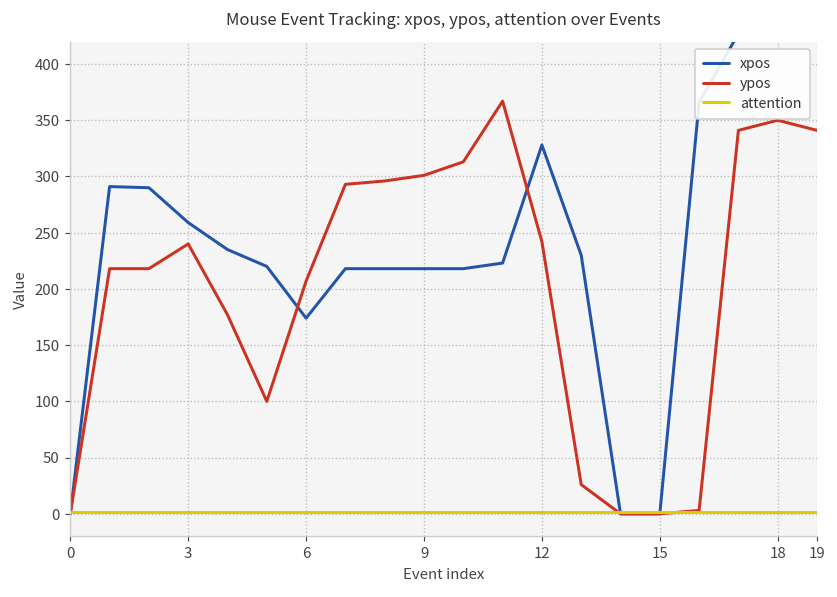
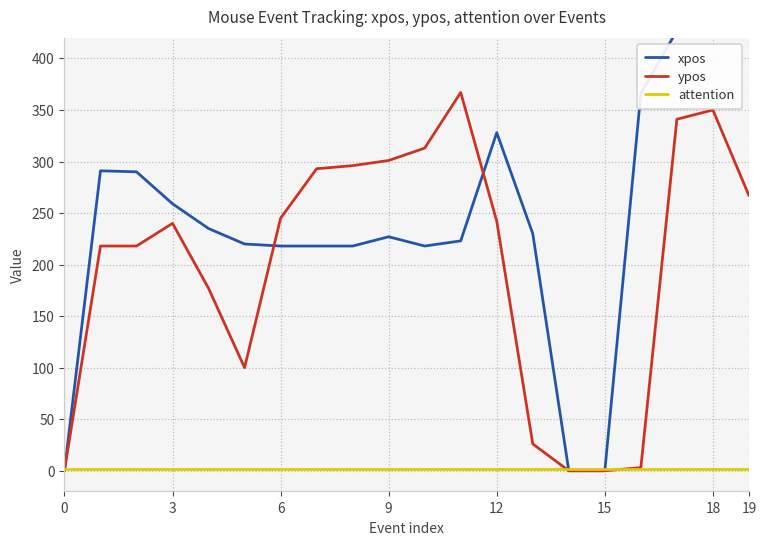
  {
    "xpos": {
      "3": 260,
-     "6": 170,
-     "9": 220,
+     "6": 220,
+     "9": 230,
      "12": 330
    },
    "ypos": {
      "3": 240,
-     "6": 210,
+     "6": 250,
      "9": 300,
      "12": 240,
-     "19": 340
+     "19": 270
    },
    "attention": {
      "3": 0,
      "6": 0,
      "9": 0,
      "12": 0,
      "18": 0,
      "19": 0
    }
  }
